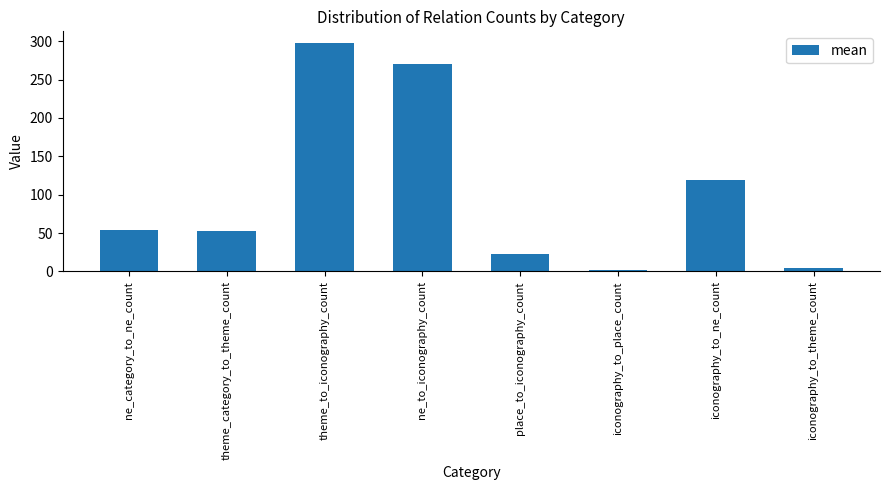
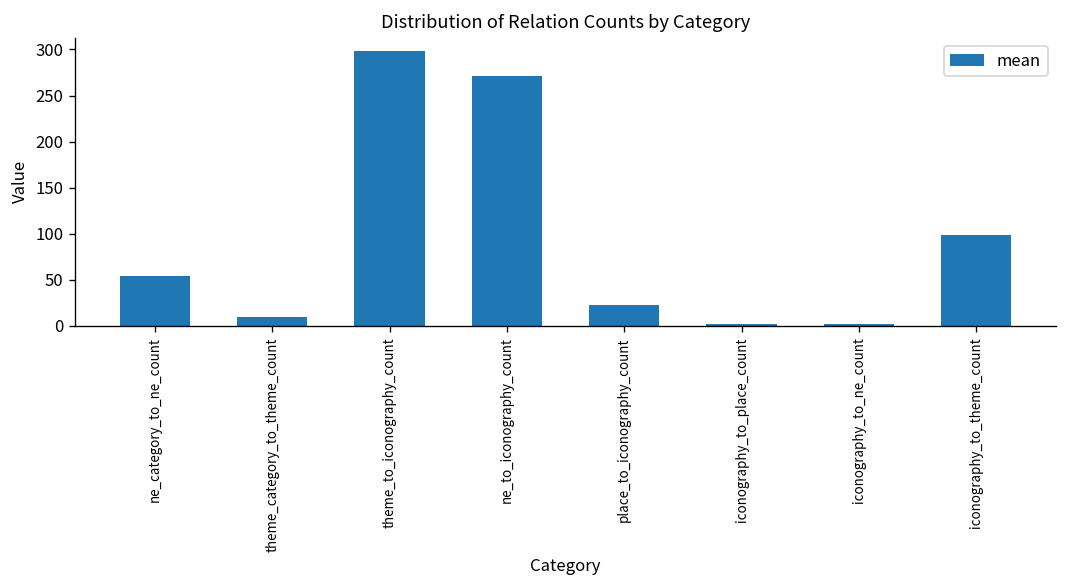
  {
    "ne_category_to_ne_count": 50,
-   "theme_category_to_theme_count": 50,
+   "theme_category_to_theme_count": 10,
    "theme_to_iconography_count": 300,
    "ne_to_iconography_count": 270,
    "place_to_iconography_count": 20,
-   "iconography_to_ne_count": 120,
-   "iconography_to_theme_count": 0
+   "iconography_to_ne_count": 0,
+   "iconography_to_theme_count": 100
  }
